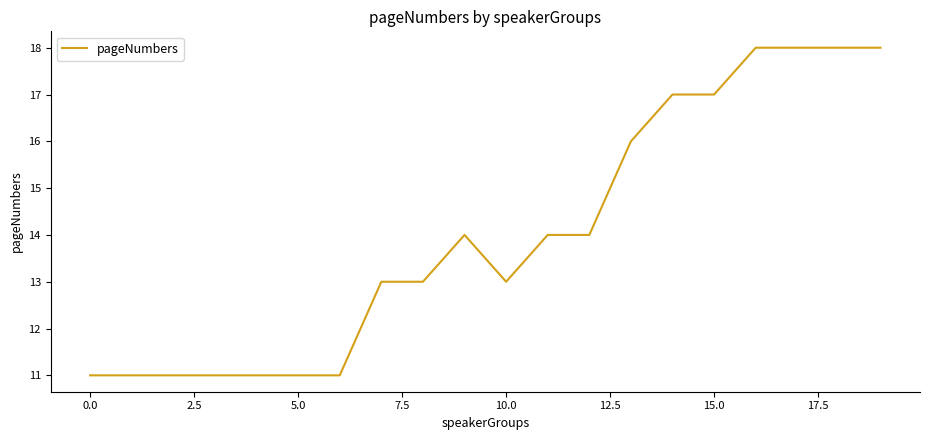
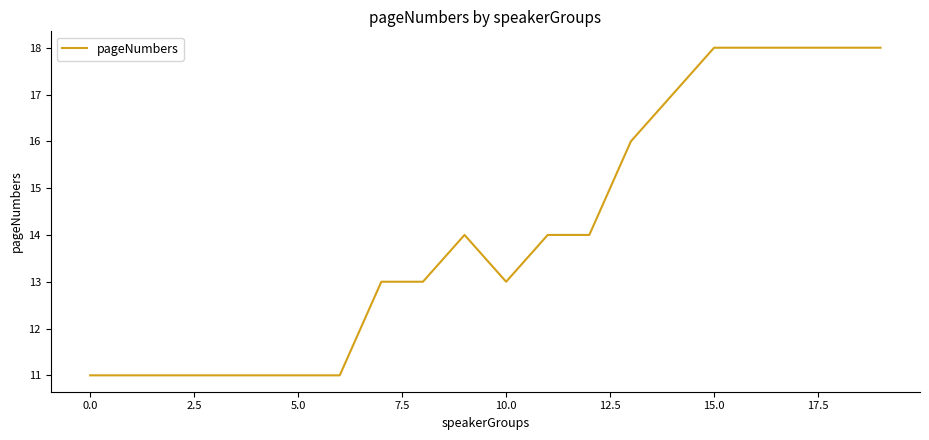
  {
    "0.0": 11,
    "5.0": 11,
    "10.0": 13,
-   "15.0": 17
+   "15.0": 18
  }
